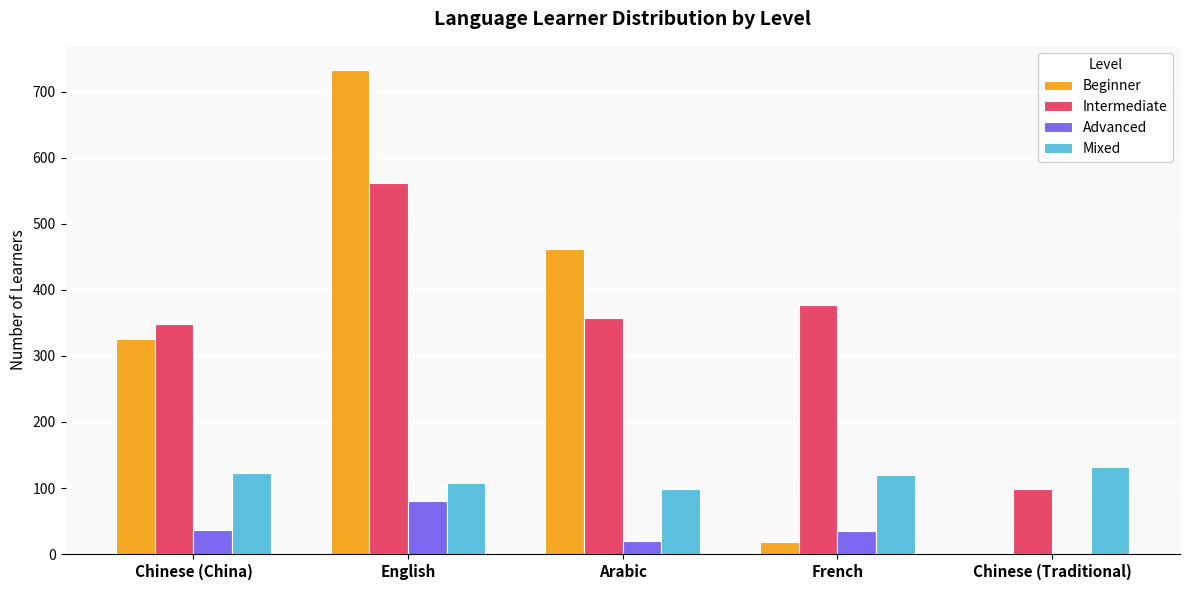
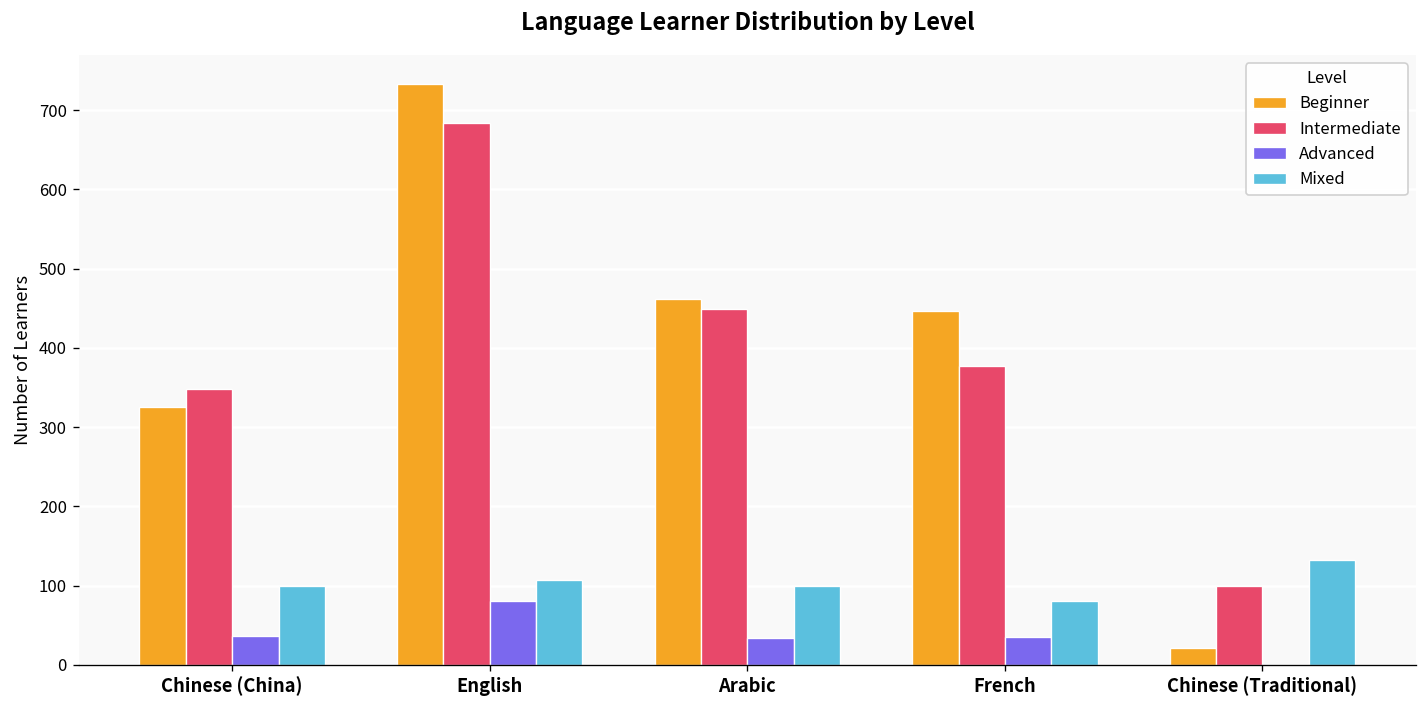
  {
    "Beginner": {
      "Chinese (China)": 330,
      "English": 730,
      "Arabic": 460,
-     "French": 20,
-     "Chinese (Traditional)": 0
+     "French": 450,
+     "Chinese (Traditional)": 20
    },
    "Intermediate": {
      "Chinese (China)": 350,
-     "English": 560,
-     "Arabic": 360,
+     "English": 680,
+     "Arabic": 450,
      "French": 380,
      "Chinese (Traditional)": 100
    },
    "Advanced": {
      "Chinese (China)": 40,
      "English": 80,
-     "Arabic": 20,
+     "Arabic": 30,
      "French": 40,
      "Chinese (Traditional)": 0
    },
    "Mixed": {
-     "Chinese (China)": 120,
+     "Chinese (China)": 100,
      "English": 110,
      "Arabic": 100,
-     "French": 120,
+     "French": 80,
      "Chinese (Traditional)": 130
    }
  }
